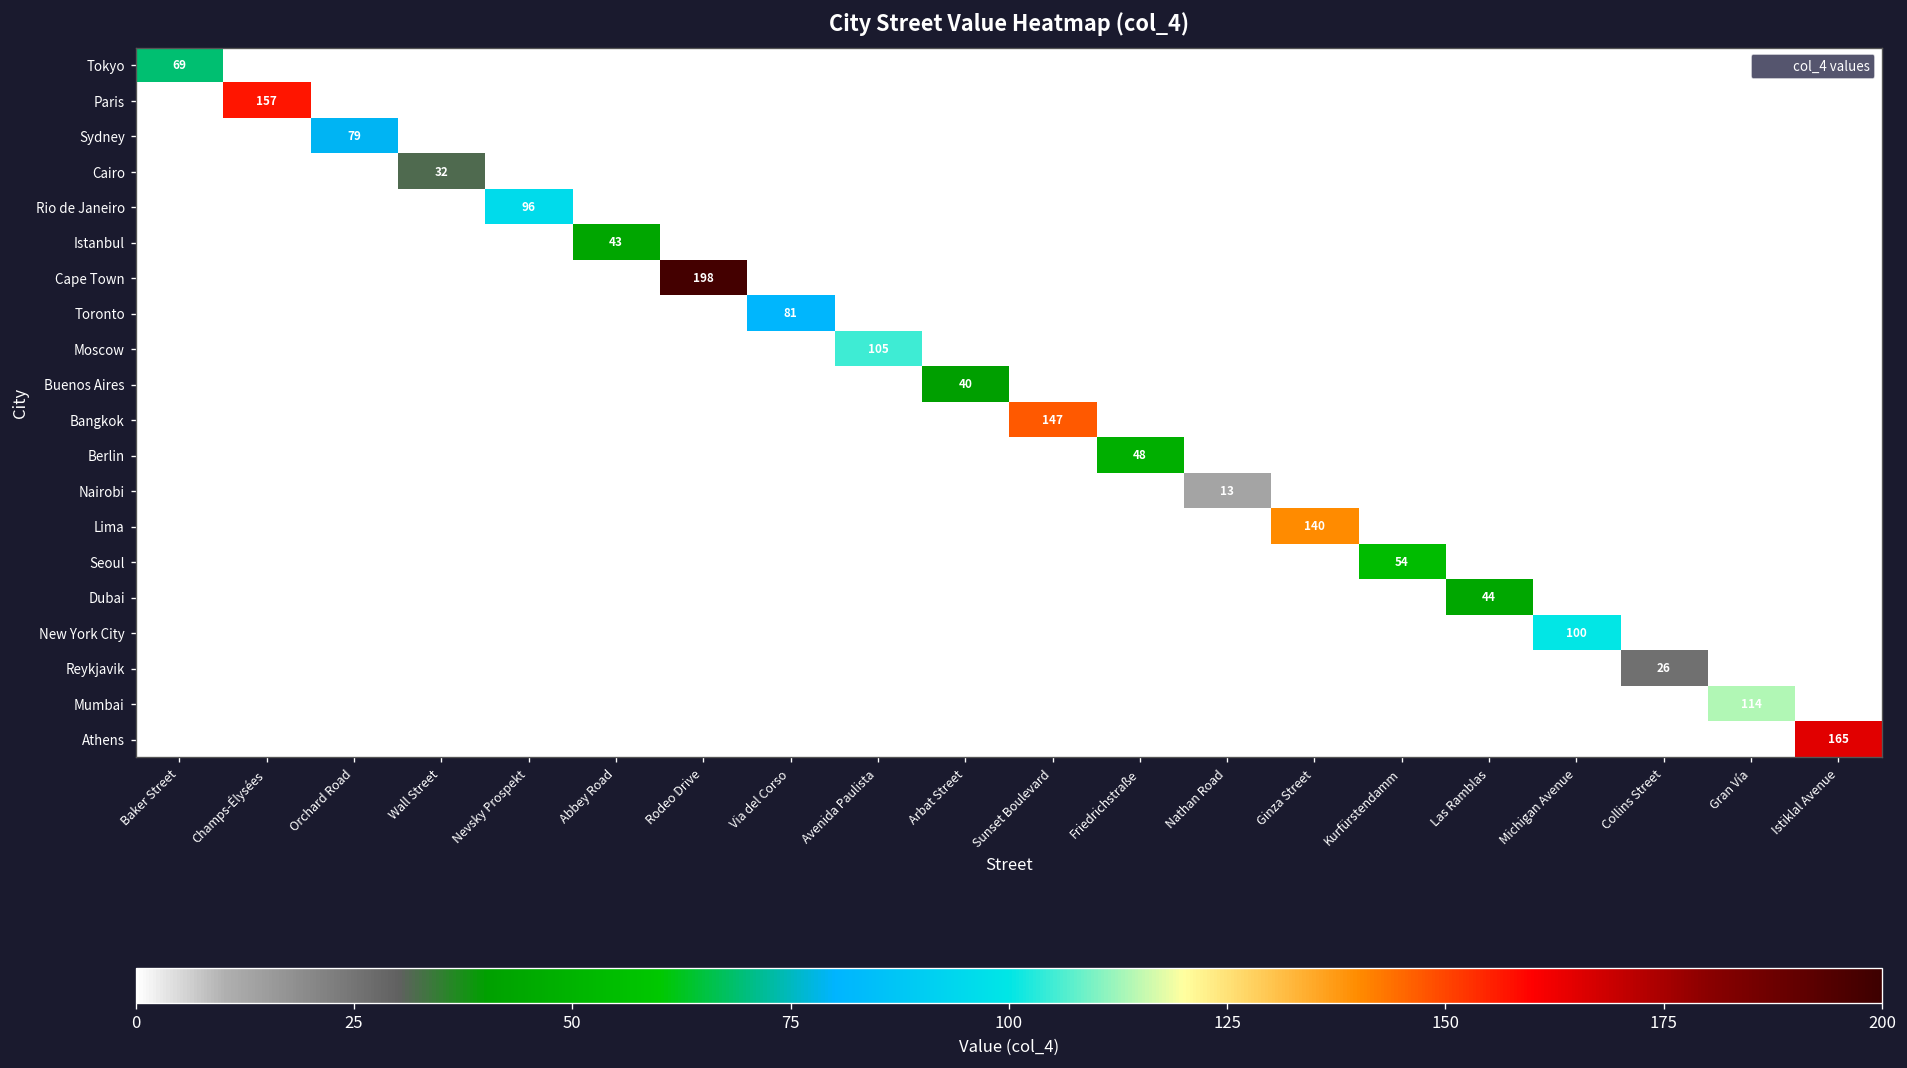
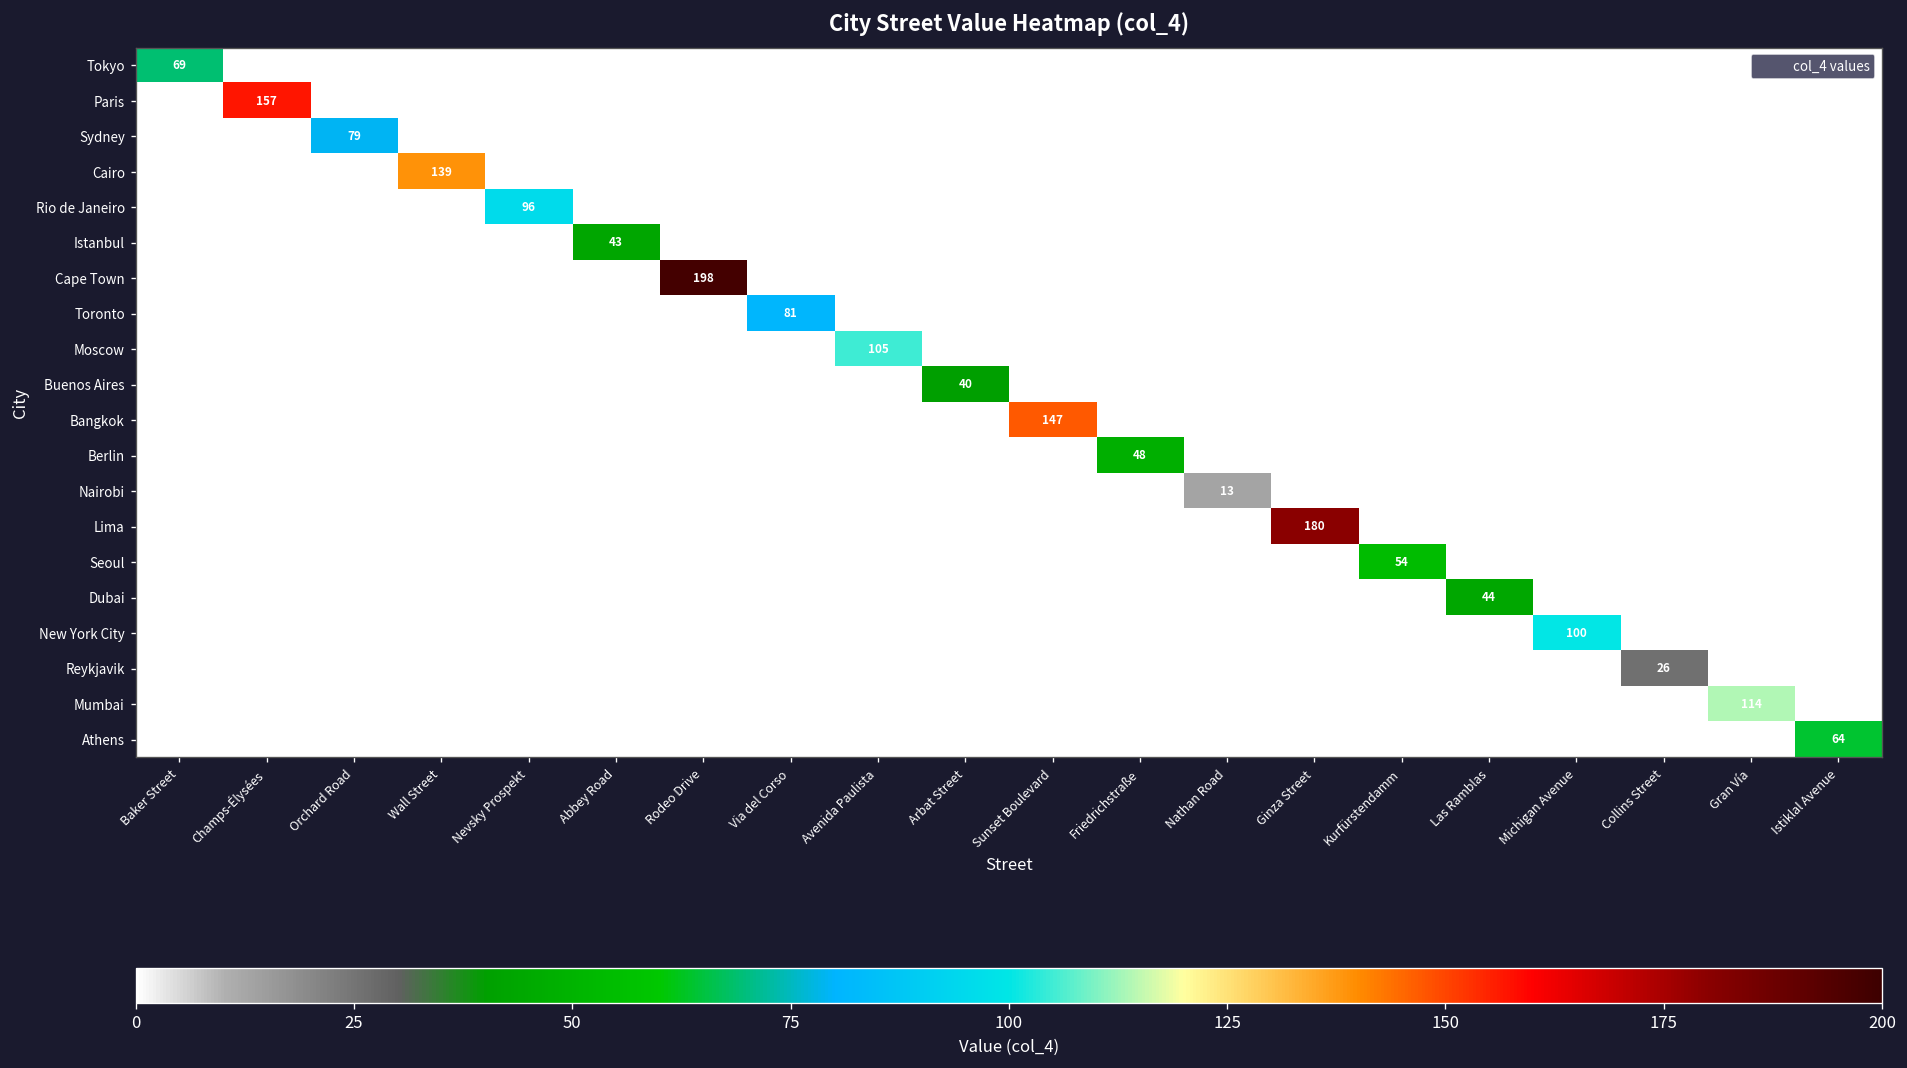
  {
    "Tokyo": {
      "Baker Street": 69
    },
    "Paris": {
      "Champs-Élysées": 157
    },
    "Sydney": {
      "Orchard Road": 79
    },
    "Cairo": {
-     "Wall Street": 32
+     "Wall Street": 139
    },
    "Rio de Janeiro": {
      "Nevsky Prospekt": 96
    },
    "Istanbul": {
      "Abbey Road": 43
    },
    "Cape Town": {
      "Rodeo Drive": 198
    },
    "Toronto": {
      "Via del Corso": 81
    },
    "Moscow": {
      "Avenida Paulista": 105
    },
    "Buenos Aires": {
      "Arbat Street": 40
    },
    "Bangkok": {
      "Sunset Boulevard": 147
    },
    "Berlin": {
      "Friedrichstraße": 48
    },
    "Nairobi": {
      "Nathan Road": 13
    },
    "Lima": {
-     "Ginza Street": 140
+     "Ginza Street": 180
    },
    "Seoul": {
      "Kurfürstendamm": 54
    },
    "Dubai": {
      "Las Ramblas": 44
    },
    "New York City": {
      "Michigan Avenue": 100
    },
    "Reykjavik": {
      "Collins Street": 26
    },
    "Mumbai": {
      "Gran Vía": 114
    },
    "Athens": {
-     "Istiklal Avenue": 165
+     "Istiklal Avenue": 64
    }
  }
